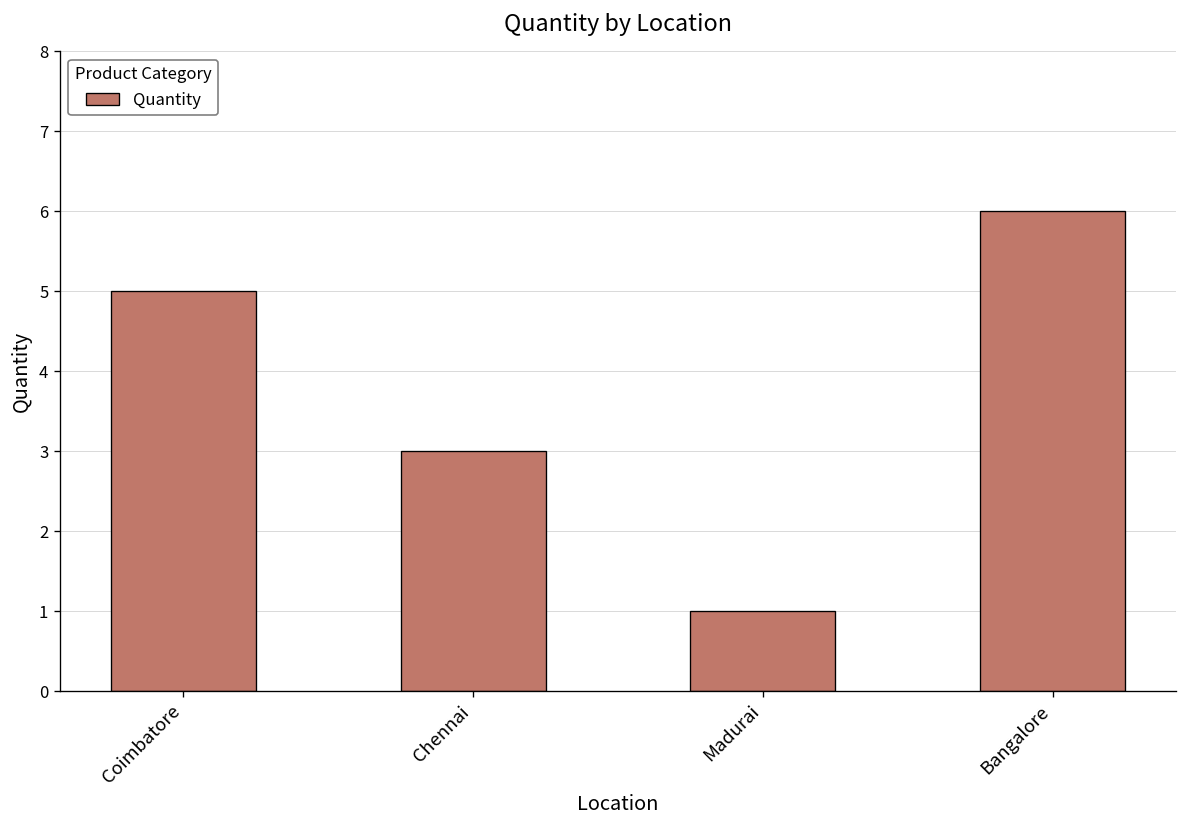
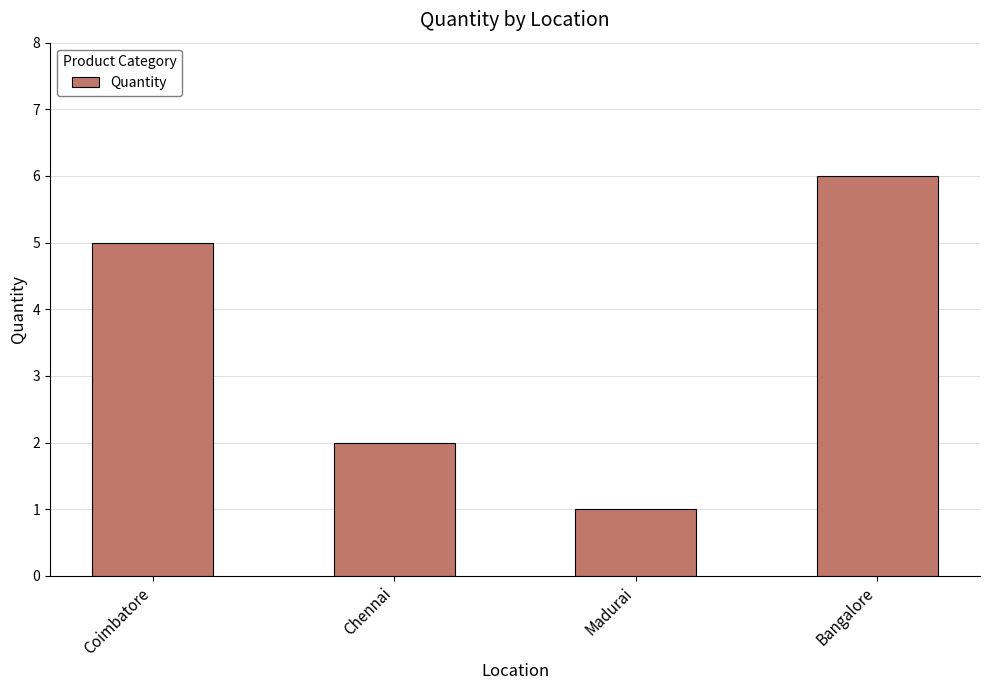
  {
    "Coimbatore": 5,
-   "Chennai": 3,
+   "Chennai": 2,
    "Madurai": 1,
    "Bangalore": 6
  }
